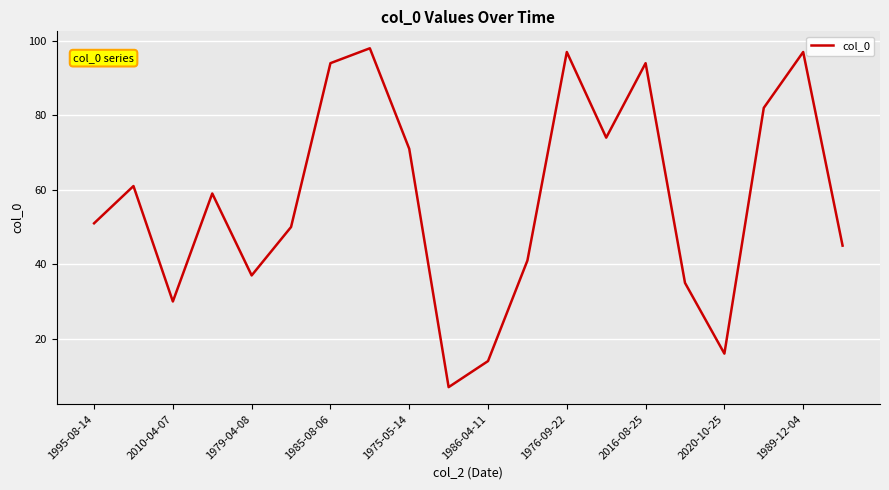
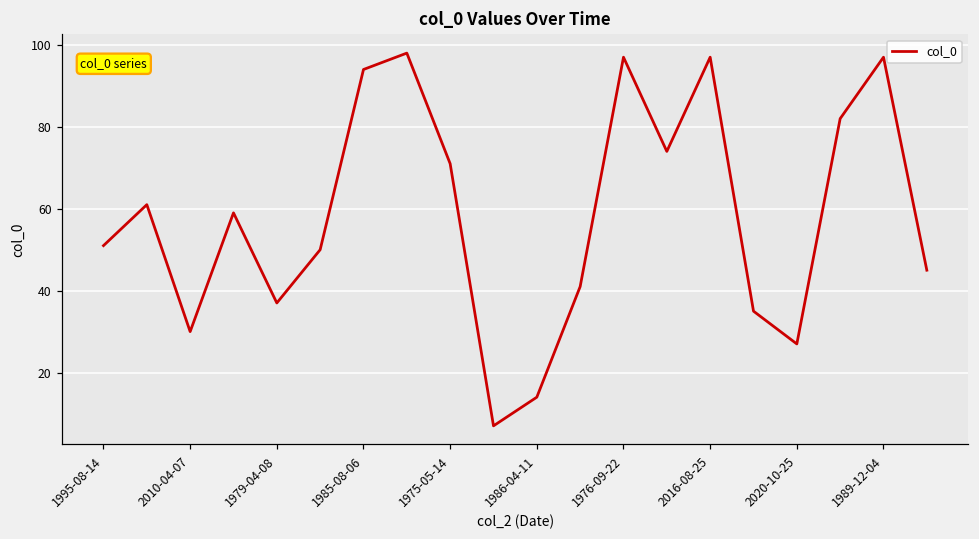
  {
    "1995-08-14": 51,
    "2010-04-07": 30,
    "1979-04-08": 37,
    "1985-08-06": 94,
    "1975-05-14": 71,
    "1986-04-11": 14,
    "1976-09-22": 97,
-   "2016-08-25": 94,
-   "2020-10-25": 16,
+   "2016-08-25": 97,
+   "2020-10-25": 27,
    "1989-12-04": 97
  }
